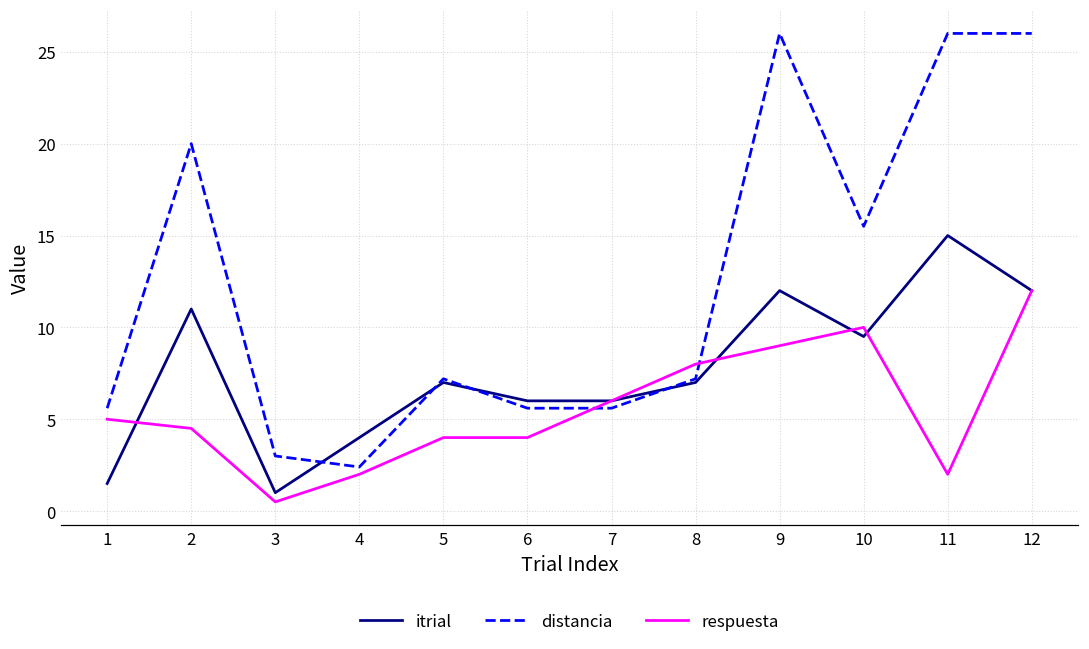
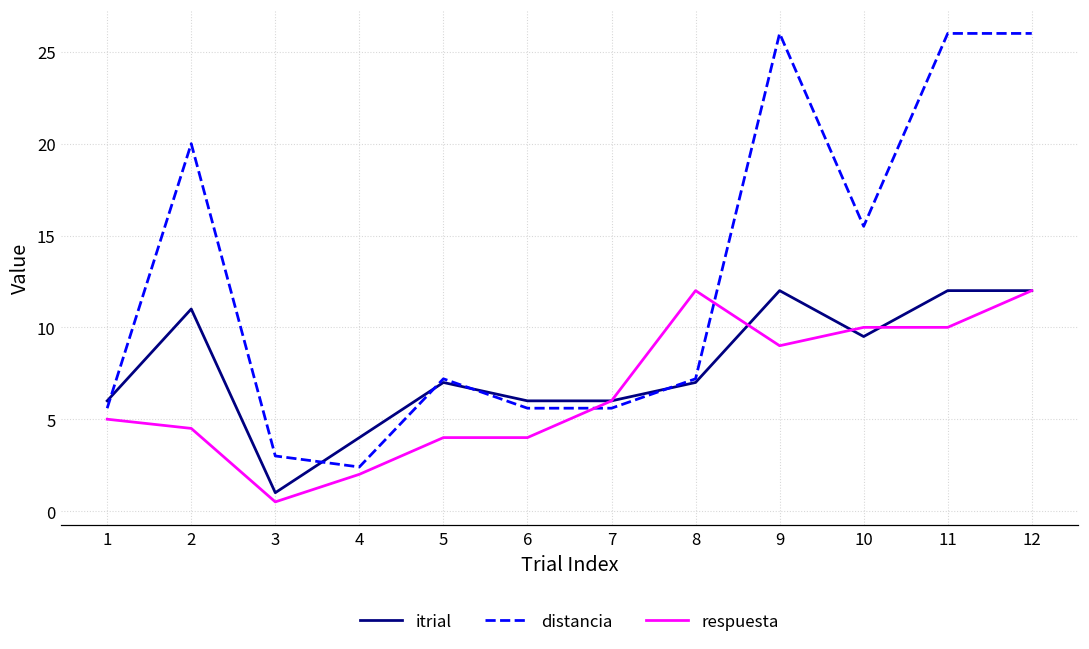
  {
    "itrial": {
-     "1": 1.5,
+     "1": 6.0,
      "2": 11.0,
      "3": 1.0,
      "4": 4.0,
      "5": 7.0,
      "6": 6.0,
      "8": 7.0,
      "9": 12.0,
      "10": 9.5,
-     "11": 15
+     "11": 12
    },
    "distancia": {
      "1": 5.6,
      "2": 20.0,
      "3": 3.0,
      "4": 2.4,
      "5": 7.2,
      "6": 5.6,
      "7": 5.6,
      "8": 7.2,
      "9": 26.0,
      "10": 15.5,
      "11": 26.0,
      "12": 26.0
    },
    "respuesta": {
      "1": 5,
      "2": 4.5,
      "3": 0.5,
      "4": 2,
      "5": 4,
      "6": 4,
-     "8": 8,
+     "8": 12,
      "9": 9,
      "10": 10,
-     "11": 2
+     "11": 10
    }
  }
